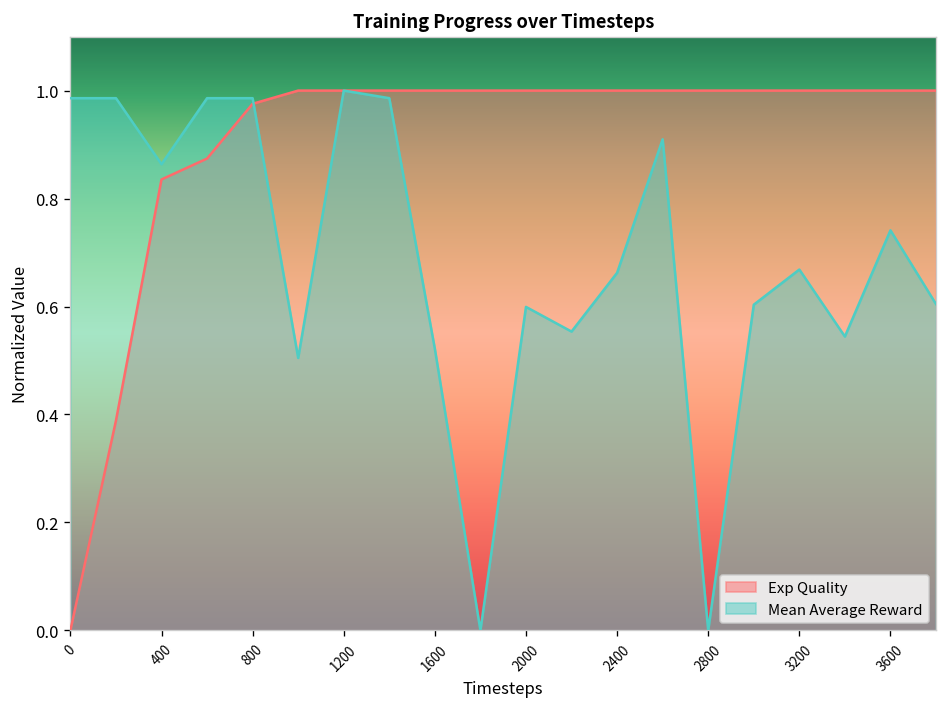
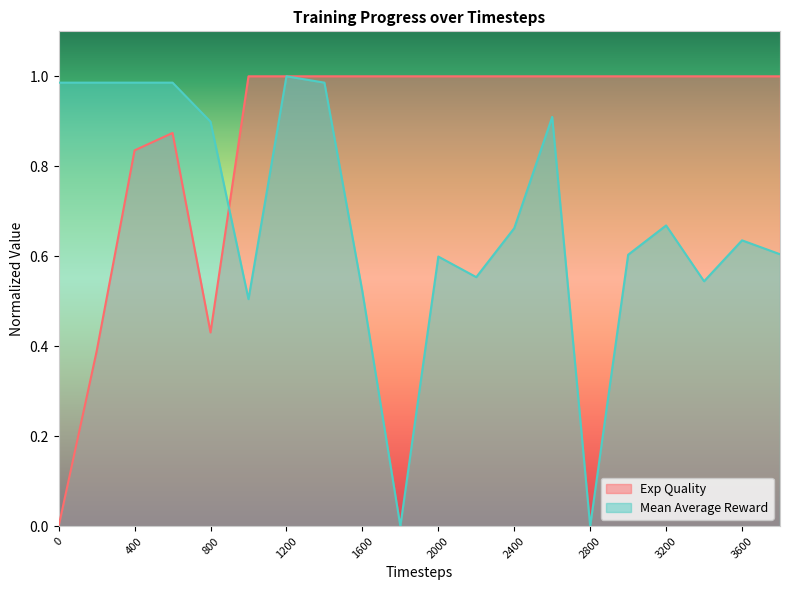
  {
    "Exp Quality": {
      "0": 0.00,
      "400": 0.84,
-     "800": 0.98,
+     "800": 0.43,
      "1600": 1.00,
      "2000": 1.00,
      "2400": 1.00,
      "2800": 1.00,
      "3200": 1.00,
      "3600": 1.00
    },
    "Mean Average Reward": {
      "0": 0.99,
-     "400": 0.86,
-     "800": 0.99,
+     "400": 0.99,
+     "800": 0.90,
      "1600": 0.52,
      "2000": 0.60,
      "2400": 0.66,
      "2800": 0.00,
      "3200": 0.67,
-     "3600": 0.74
+     "3600": 0.64
    }
  }
